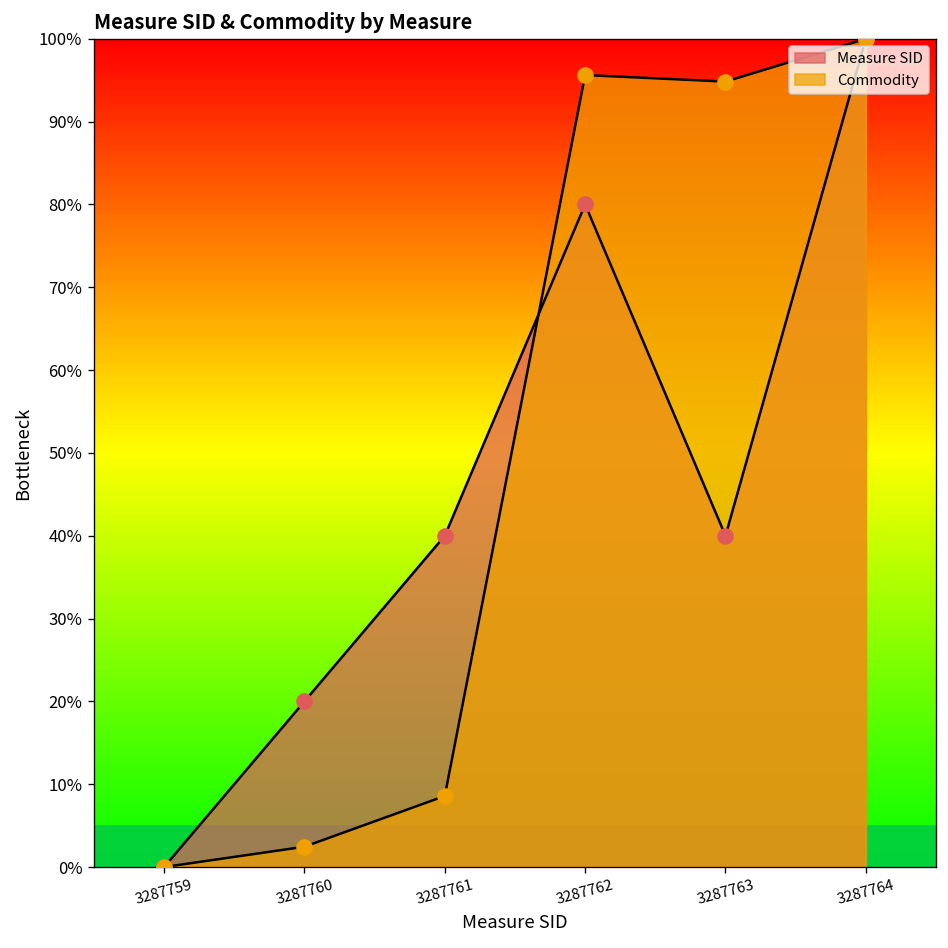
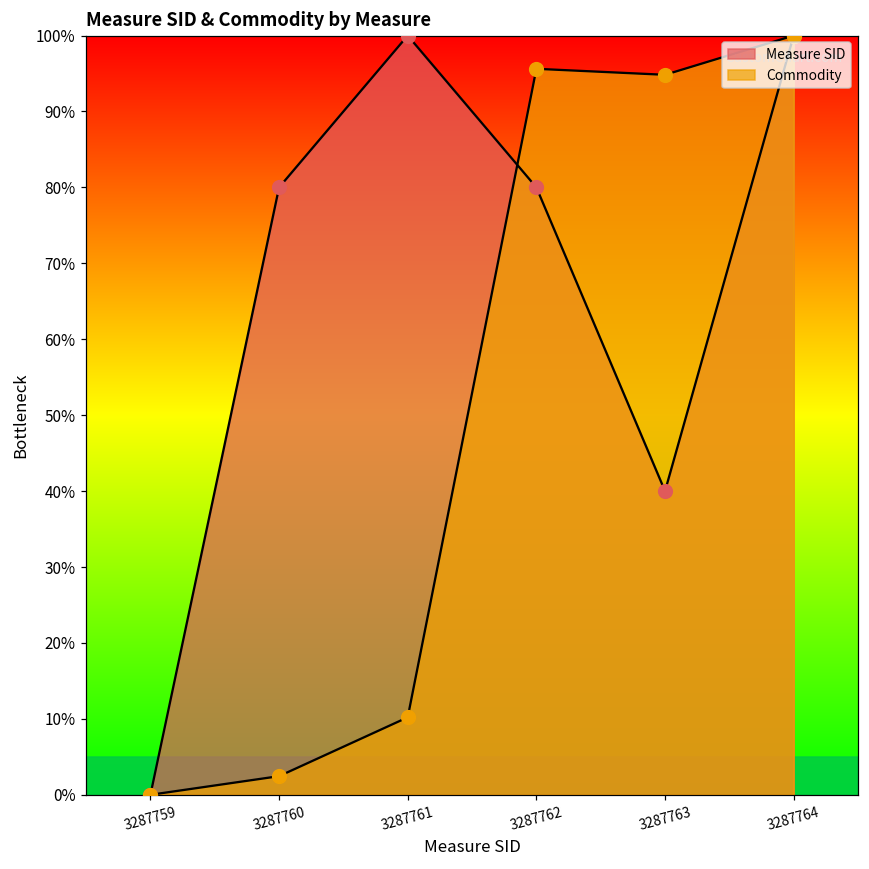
  {
    "Measure SID": {
-     "3287760": "20%",
-     "3287761": "40%",
+     "3287760": "80%",
+     "3287761": "100%",
      "3287762": "80%",
      "3287763": "40%"
    },
    "Commodity": {
-     "3287761": "9%",
+     "3287761": "10%",
      "3287762": "96%",
      "3287763": "95%"
    }
  }
